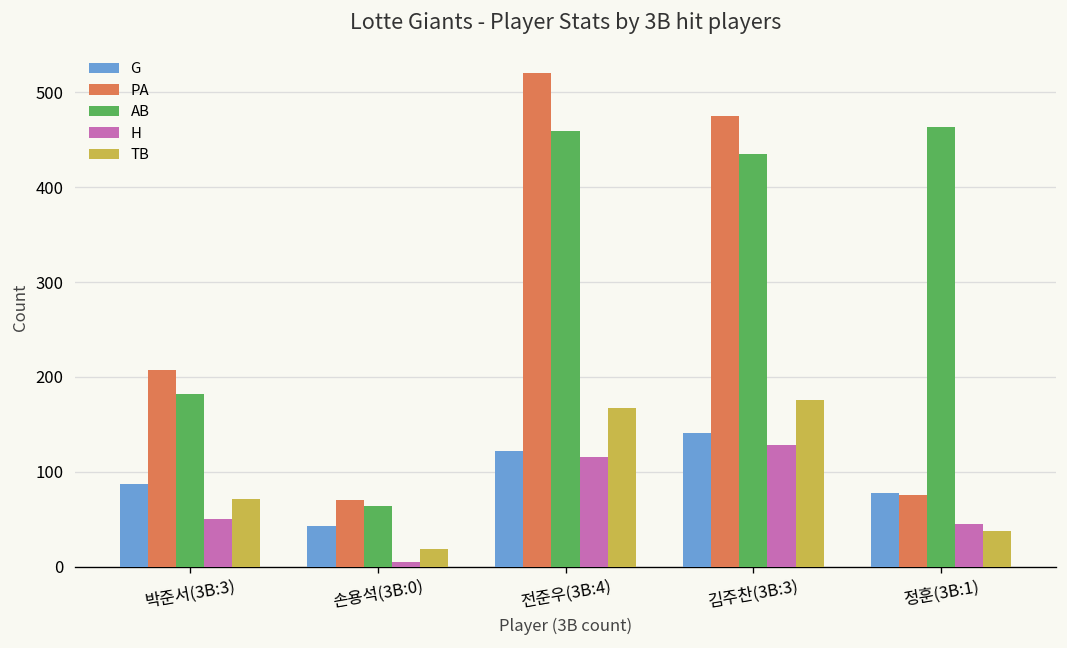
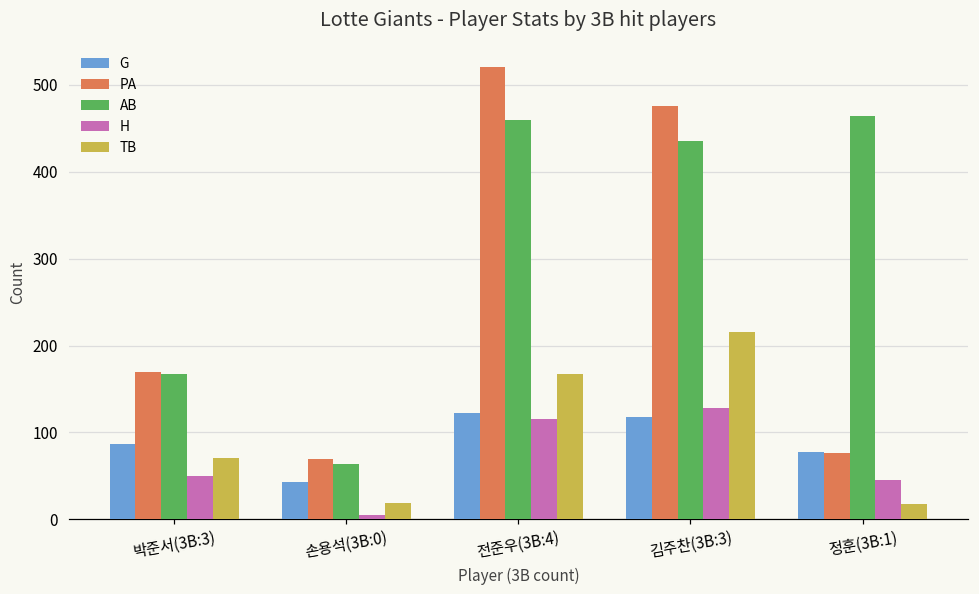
  {
    "G": {
      "박준서(3B:3)": 90,
      "손용석(3B:0)": 40,
      "전준우(3B:4)": 120,
-     "김주찬(3B:3)": 140,
+     "김주찬(3B:3)": 120,
      "정훈(3B:1)": 80
    },
    "PA": {
-     "박준서(3B:3)": 210,
+     "박준서(3B:3)": 170,
      "손용석(3B:0)": 70,
      "전준우(3B:4)": 520,
      "김주찬(3B:3)": 480,
      "정훈(3B:1)": 80
    },
    "AB": {
-     "박준서(3B:3)": 180,
+     "박준서(3B:3)": 170,
      "손용석(3B:0)": 60,
      "전준우(3B:4)": 460,
      "김주찬(3B:3)": 440,
      "정훈(3B:1)": 460
    },
    "H": {
      "박준서(3B:3)": 50,
      "손용석(3B:0)": 10,
      "전준우(3B:4)": 120,
      "김주찬(3B:3)": 130,
      "정훈(3B:1)": 50
    },
    "TB": {
      "박준서(3B:3)": 70,
      "손용석(3B:0)": 20,
      "전준우(3B:4)": 170,
-     "김주찬(3B:3)": 180,
-     "정훈(3B:1)": 40
+     "김주찬(3B:3)": 220,
+     "정훈(3B:1)": 20
    }
  }
